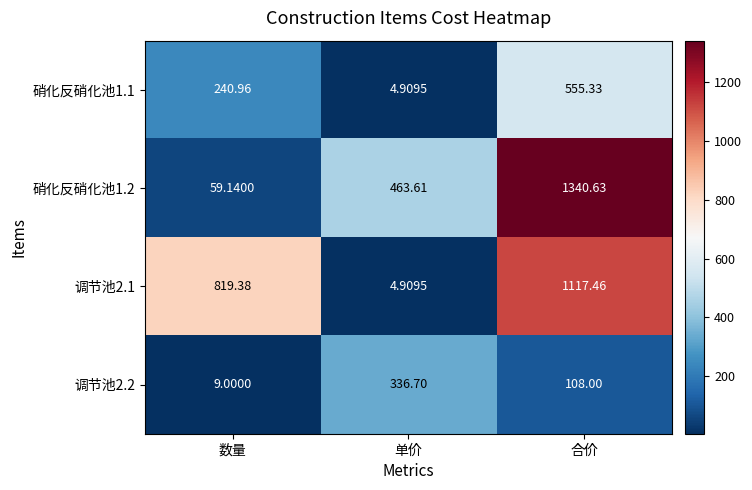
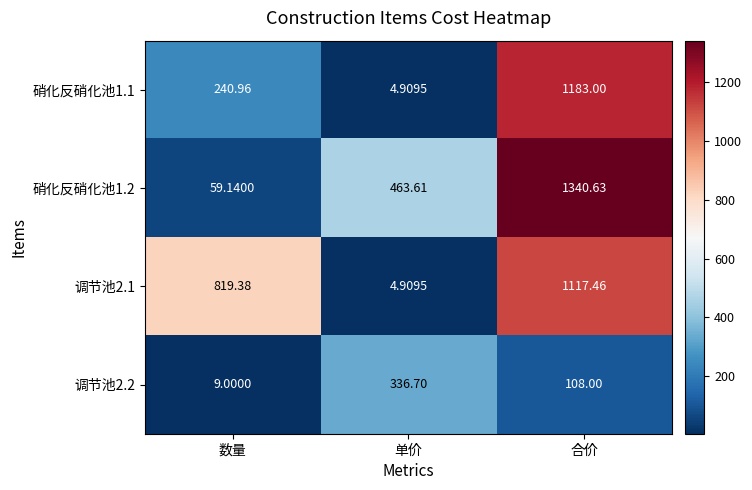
  {
    "硝化反硝化池1.1": {
      "数量": 240.96,
      "单价": 4.9095,
-     "合价": 555.33
+     "合价": 1183.00
    },
    "硝化反硝化池1.2": {
      "数量": 59.1400,
      "单价": 463.61,
      "合价": 1340.63
    },
    "调节池2.1": {
      "数量": 819.38,
      "单价": 4.9095,
      "合价": 1117.46
    },
    "调节池2.2": {
      "数量": 9.0000,
      "单价": 336.70,
      "合价": 108.00
    }
  }
